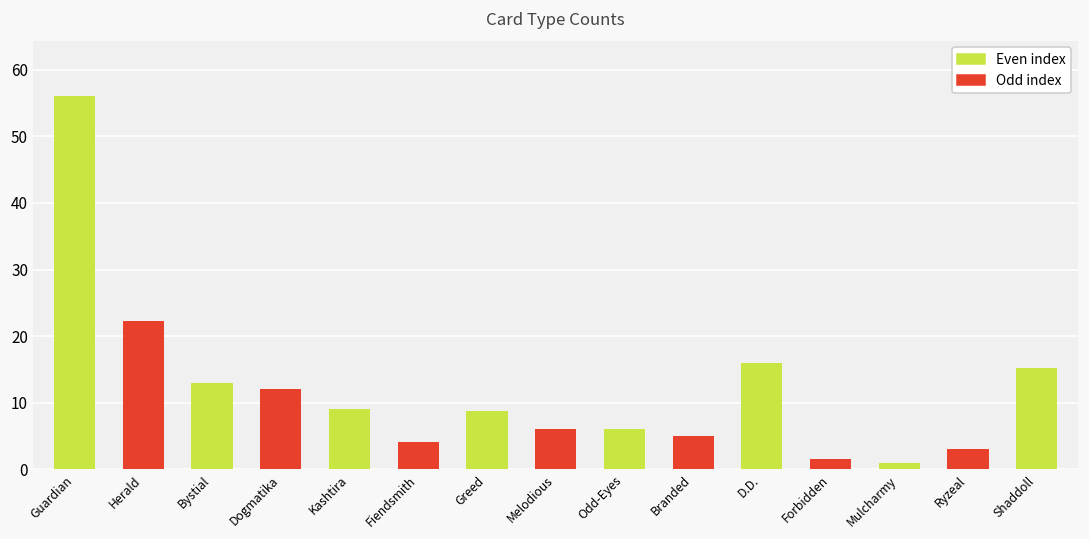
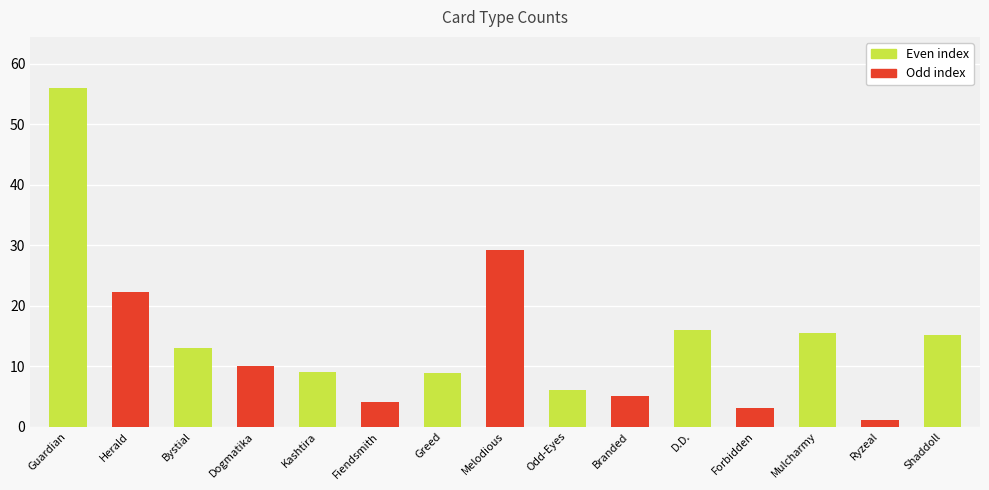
  {
    "Guardian": 56,
    "Herald": 22,
    "Bystial": 13,
-   "Dogmatika": 12,
+   "Dogmatika": 10,
    "Kashtira": 9,
    "Fiendsmith": 4,
    "Greed": 9,
-   "Melodious": 6,
+   "Melodious": 29,
    "Odd-Eyes": 6,
    "Branded": 5,
    "D.D.": 16,
-   "Forbidden": 2,
-   "Mulcharmy": 1,
-   "Ryzeal": 3,
+   "Forbidden": 3,
+   "Mulcharmy": 15,
+   "Ryzeal": 1,
    "Shaddoll": 15
  }
